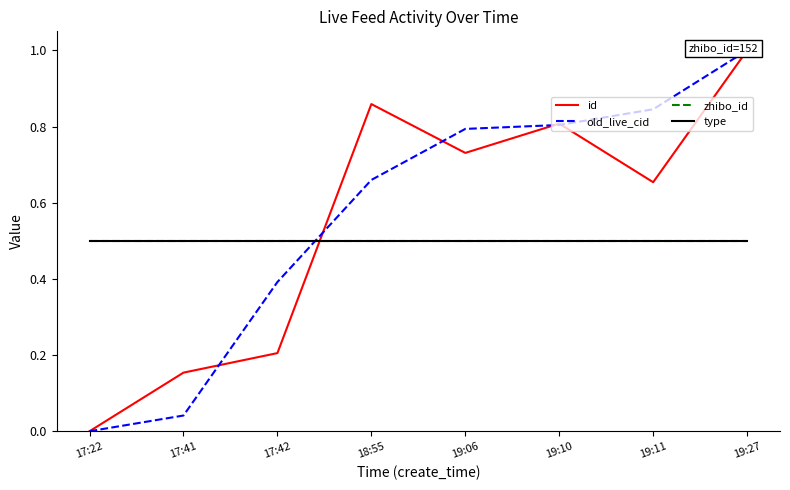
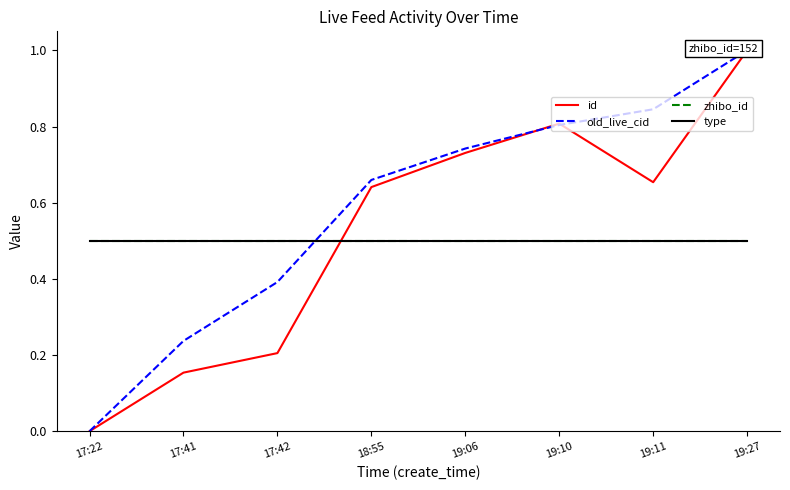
  {
    "id": {
      "17:41": 0.15,
      "17:42": 0.21,
-     "18:55": 0.86,
+     "18:55": 0.64,
      "19:06": 0.73,
      "19:11": 0.65
    },
    "old_live_cid": {
-     "17:41": 0.04,
+     "17:41": 0.24,
      "17:42": 0.39,
      "18:55": 0.66,
-     "19:06": 0.79
+     "19:06": 0.74
    },
    "type": {
      "17:22": 0.50,
      "17:41": 0.50,
      "17:42": 0.50,
      "18:55": 0.50,
      "19:06": 0.50,
      "19:10": 0.50,
      "19:11": 0.50,
      "19:27": 0.50
    }
  }
